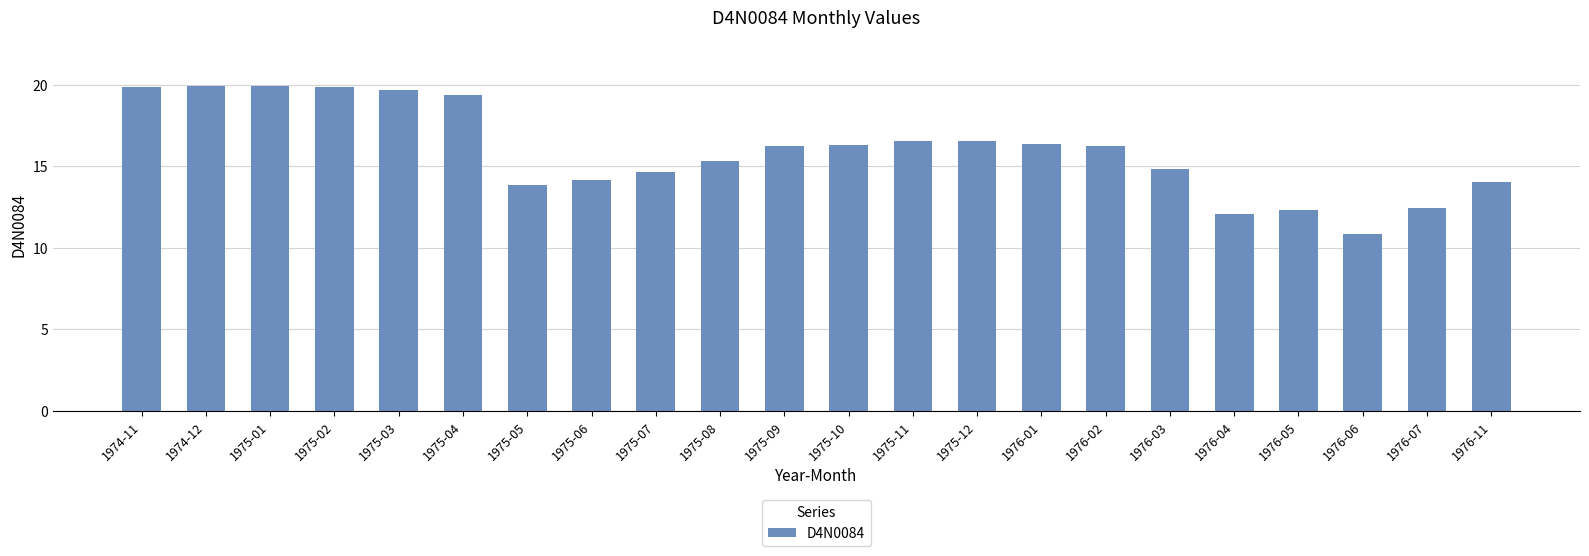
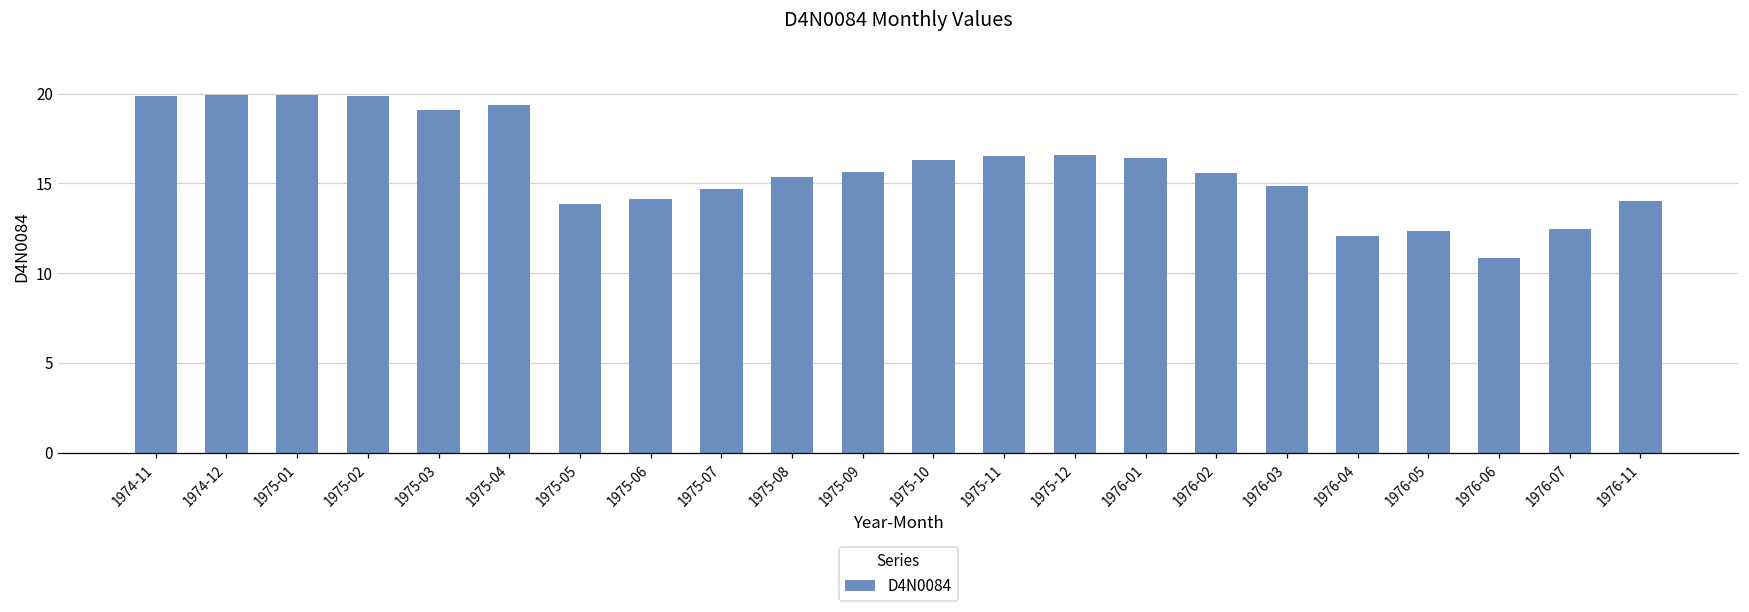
  {
    "1974-11": 19.9,
    "1974-12": 19.9,
    "1975-01": 19.9,
    "1975-02": 19.9,
-   "1975-03": 19.7,
+   "1975-03": 19.1,
    "1975-04": 19.4,
    "1975-05": 13.9,
    "1975-06": 14.1,
    "1975-07": 14.7,
    "1975-08": 15.4,
-   "1975-09": 16.3,
+   "1975-09": 15.7,
    "1975-10": 16.3,
    "1975-11": 16.6,
    "1975-12": 16.6,
    "1976-01": 16.4,
-   "1976-02": 16.3,
+   "1976-02": 15.6,
    "1976-03": 14.9,
    "1976-04": 12.1,
    "1976-05": 12.4,
    "1976-06": 10.9,
    "1976-07": 12.4,
    "1976-11": 14.0
  }
